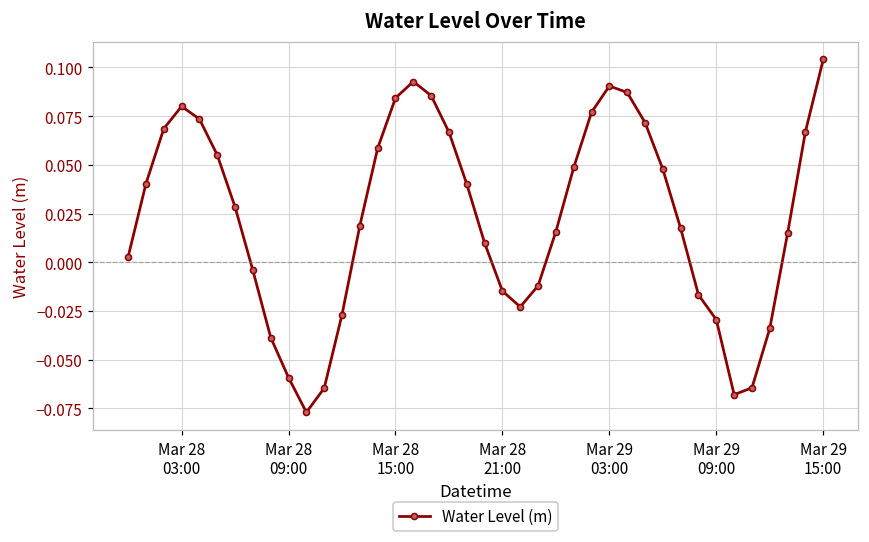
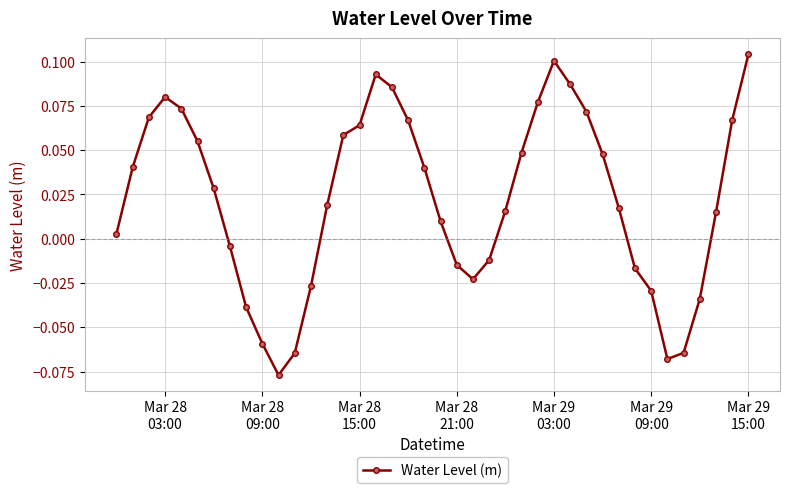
  {
    "Mar 28 03:00": 0.080,
    "Mar 28 09:00": -0.059,
-   "Mar 28 15:00": 0.084,
+   "Mar 28 15:00": 0.064,
    "Mar 28 21:00": -0.015,
-   "Mar 29 03:00": 0.091,
+   "Mar 29 03:00": 0.100,
    "Mar 29 09:00": -0.029,
    "Mar 29 15:00": 0.104
  }
